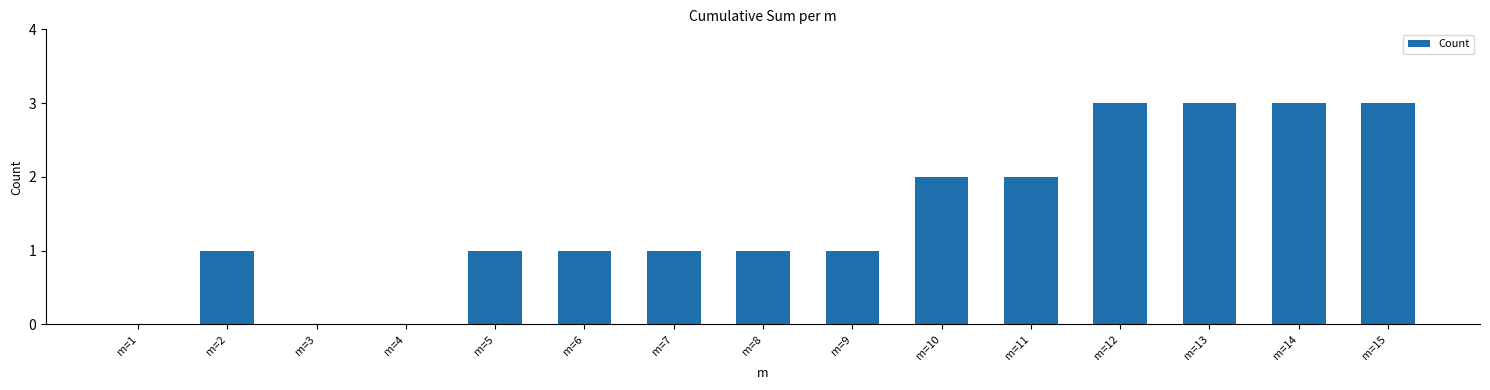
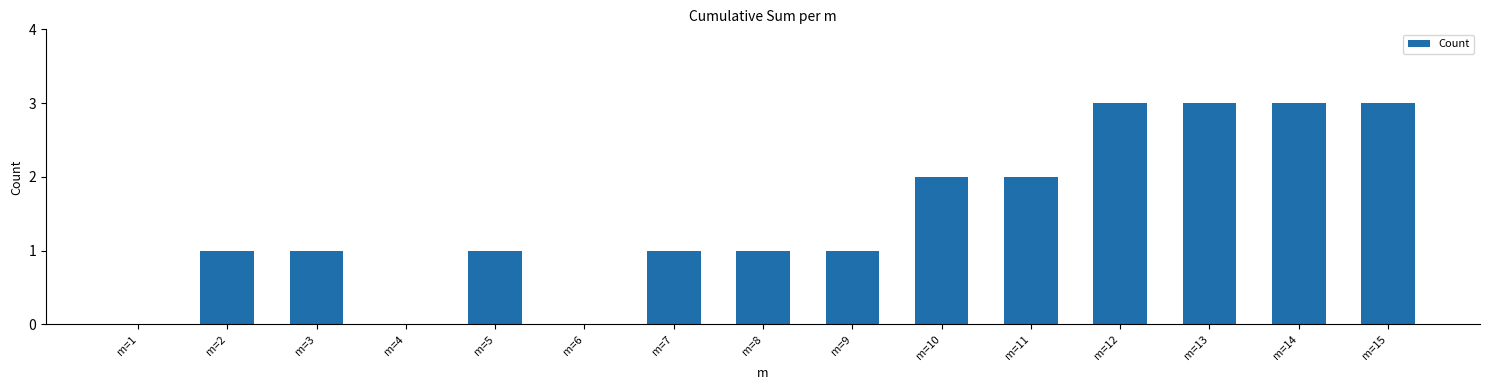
  {
    "m=1": 0,
    "m=2": 1,
-   "m=3": 0,
+   "m=3": 1,
    "m=4": 0,
    "m=5": 1,
-   "m=6": 1,
+   "m=6": 0,
    "m=7": 1,
    "m=8": 1,
    "m=9": 1,
    "m=10": 2,
    "m=11": 2,
    "m=12": 3,
    "m=13": 3,
    "m=14": 3,
    "m=15": 3
  }
